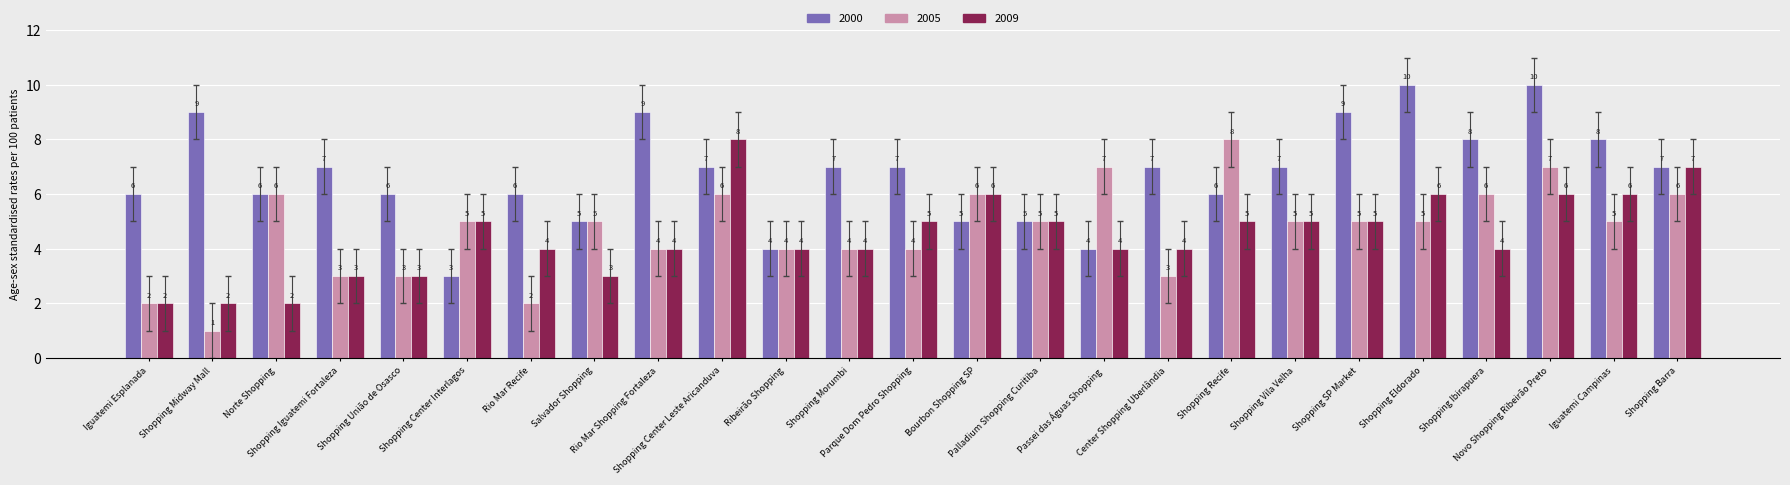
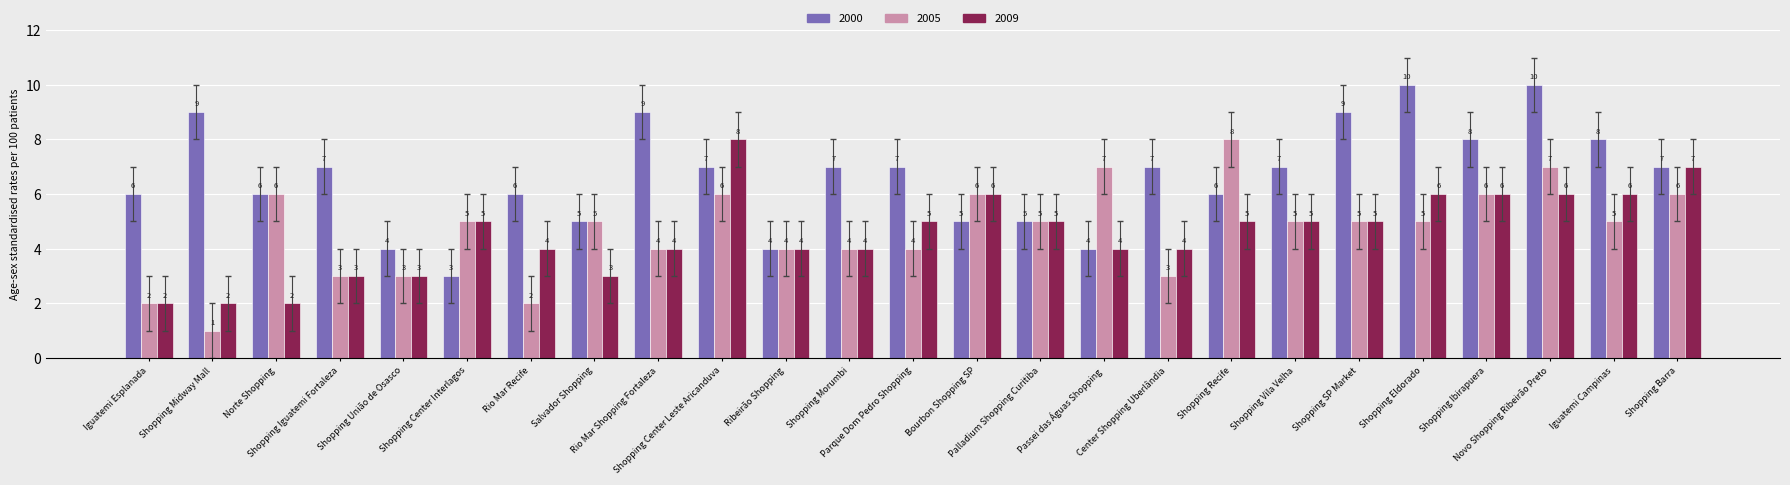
  {
    "2000": {
      "Iguatemi Esplanada": 6,
      "Shopping Midway Mall": 9,
      "Norte Shopping": 6,
      "Shopping Iguatemi Fortaleza": 7,
-     "Shopping União de Osasco": 6,
+     "Shopping União de Osasco": 4,
      "Shopping Center Interlagos": 3,
      "Rio Mar Recife": 6,
      "Salvador Shopping": 5,
      "Rio Mar Shopping Fortaleza": 9,
      "Shopping Center Leste Aricanduva": 7,
      "Ribeirão Shopping": 4,
      "Shopping Morumbi": 7,
      "Parque Dom Pedro Shopping": 7,
      "Bourbon Shopping SP": 5,
      "Palladium Shopping Curitiba": 5,
      "Passei das Águas Shopping": 4,
      "Center Shopping Uberlândia": 7,
      "Shopping Recife": 6,
      "Shopping Vila Velha": 7,
      "Shopping SP Market": 9,
      "Shopping Eldorado": 10,
      "Shopping Ibirapuera": 8,
      "Novo Shopping Ribeirão Preto": 10,
      "Iguatemi Campinas": 8,
      "Shopping Barra": 7
    },
    "2005": {
      "Iguatemi Esplanada": 2,
      "Shopping Midway Mall": 1,
      "Norte Shopping": 6,
      "Shopping Iguatemi Fortaleza": 3,
      "Shopping União de Osasco": 3,
      "Shopping Center Interlagos": 5,
      "Rio Mar Recife": 2,
      "Salvador Shopping": 5,
      "Rio Mar Shopping Fortaleza": 4,
      "Shopping Center Leste Aricanduva": 6,
      "Ribeirão Shopping": 4,
      "Shopping Morumbi": 4,
      "Parque Dom Pedro Shopping": 4,
      "Bourbon Shopping SP": 6,
      "Palladium Shopping Curitiba": 5,
      "Passei das Águas Shopping": 7,
      "Center Shopping Uberlândia": 3,
      "Shopping Recife": 8,
      "Shopping Vila Velha": 5,
      "Shopping SP Market": 5,
      "Shopping Eldorado": 5,
      "Shopping Ibirapuera": 6,
      "Novo Shopping Ribeirão Preto": 7,
      "Iguatemi Campinas": 5,
      "Shopping Barra": 6
    },
    "2009": {
      "Iguatemi Esplanada": 2,
      "Shopping Midway Mall": 2,
      "Norte Shopping": 2,
      "Shopping Iguatemi Fortaleza": 3,
      "Shopping União de Osasco": 3,
      "Shopping Center Interlagos": 5,
      "Rio Mar Recife": 4,
      "Salvador Shopping": 3,
      "Rio Mar Shopping Fortaleza": 4,
      "Shopping Center Leste Aricanduva": 8,
      "Ribeirão Shopping": 4,
      "Shopping Morumbi": 4,
      "Parque Dom Pedro Shopping": 5,
      "Bourbon Shopping SP": 6,
      "Palladium Shopping Curitiba": 5,
      "Passei das Águas Shopping": 4,
      "Center Shopping Uberlândia": 4,
      "Shopping Recife": 5,
      "Shopping Vila Velha": 5,
      "Shopping SP Market": 5,
      "Shopping Eldorado": 6,
-     "Shopping Ibirapuera": 4,
+     "Shopping Ibirapuera": 6,
      "Novo Shopping Ribeirão Preto": 6,
      "Iguatemi Campinas": 6,
      "Shopping Barra": 7
    }
  }
